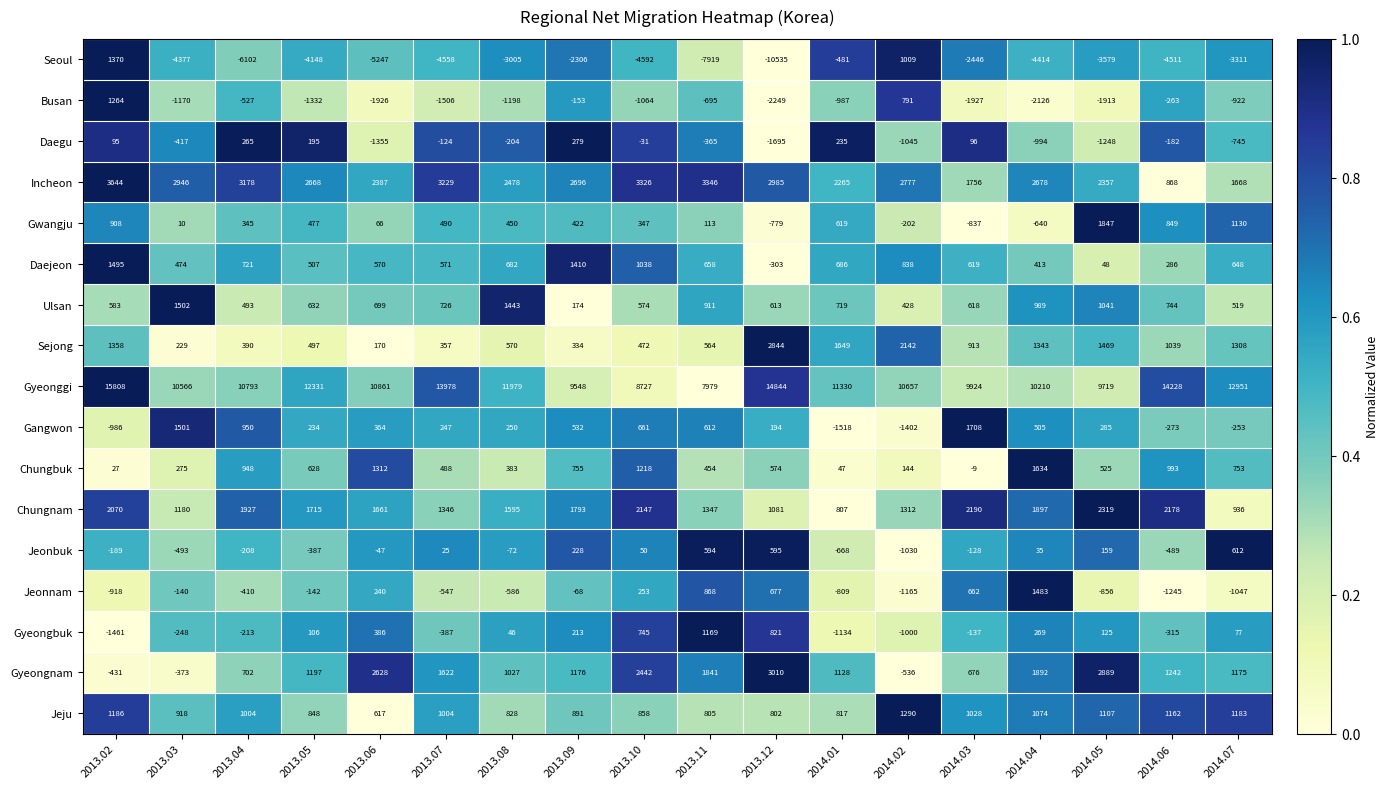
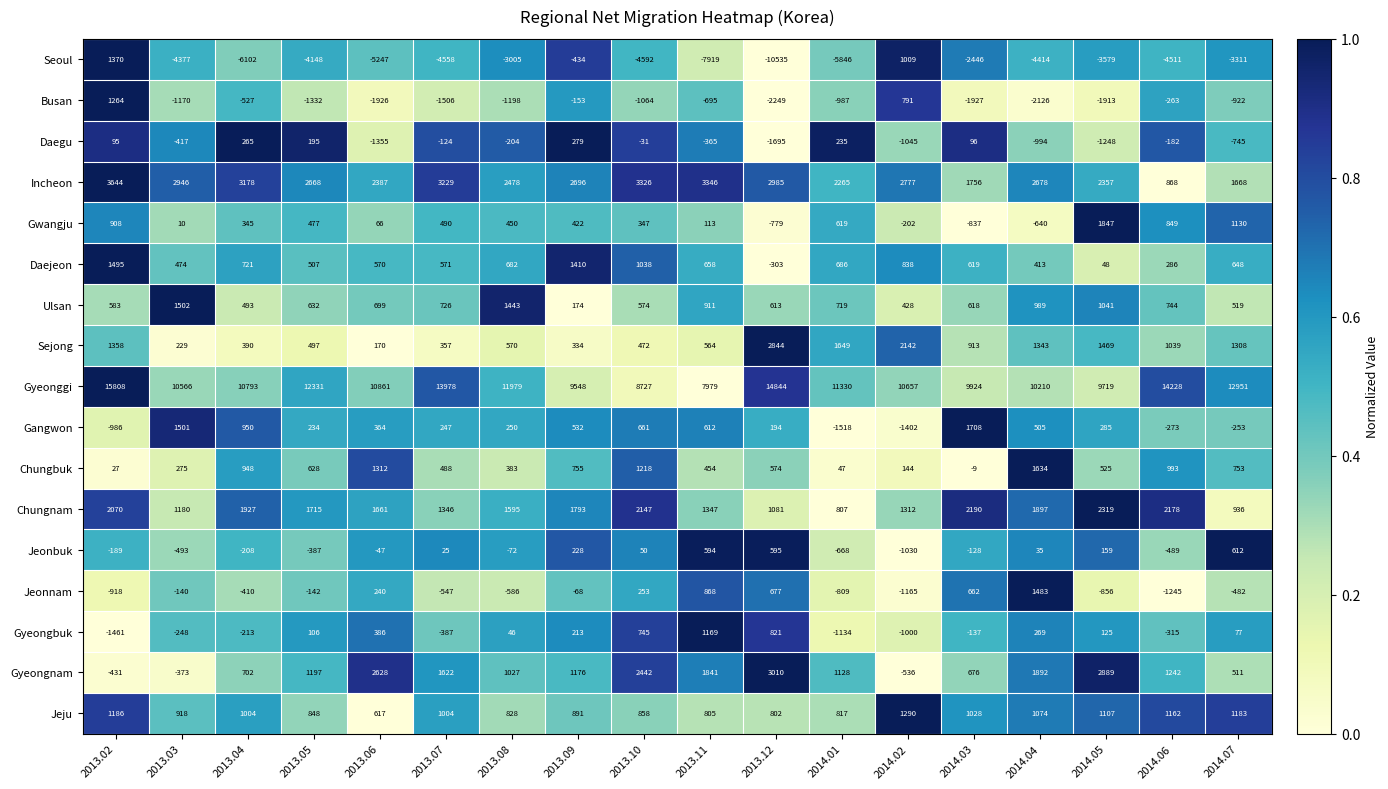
  {
    "Seoul": {
      "2013.02": 1370,
      "2013.03": -4377,
      "2013.04": -6102,
      "2013.05": -4148,
      "2013.06": -5247,
      "2013.07": -4558,
      "2013.08": -3005,
-     "2013.09": -2306,
+     "2013.09": -434,
      "2013.10": -4592,
      "2013.11": -7919,
      "2013.12": -10535,
-     "2014.01": -481,
+     "2014.01": -5846,
      "2014.02": 1009,
      "2014.03": -2446,
      "2014.04": -4414,
      "2014.05": -3579,
      "2014.06": -4511,
      "2014.07": -3311
    },
    "Jeonnam": {
      "2013.02": -918,
      "2013.03": -140,
      "2013.04": -410,
      "2013.05": -142,
      "2013.06": 240,
      "2013.07": -547,
      "2013.08": -586,
      "2013.09": -68,
      "2013.10": 253,
      "2013.11": 868,
      "2013.12": 677,
      "2014.01": -809,
      "2014.02": -1165,
      "2014.03": 662,
      "2014.04": 1483,
      "2014.05": -856,
      "2014.06": -1245,
-     "2014.07": -1047
+     "2014.07": -482
    },
    "Gyeongnam": {
      "2013.02": -431,
      "2013.03": -373,
      "2013.04": 702,
      "2013.05": 1197,
      "2013.06": 2628,
      "2013.07": 1622,
      "2013.08": 1027,
      "2013.09": 1176,
      "2013.10": 2442,
      "2013.11": 1841,
      "2013.12": 3010,
      "2014.01": 1128,
      "2014.02": -536,
      "2014.03": 676,
      "2014.04": 1892,
      "2014.05": 2889,
      "2014.06": 1242,
-     "2014.07": 1175
+     "2014.07": 511
    }
  }
